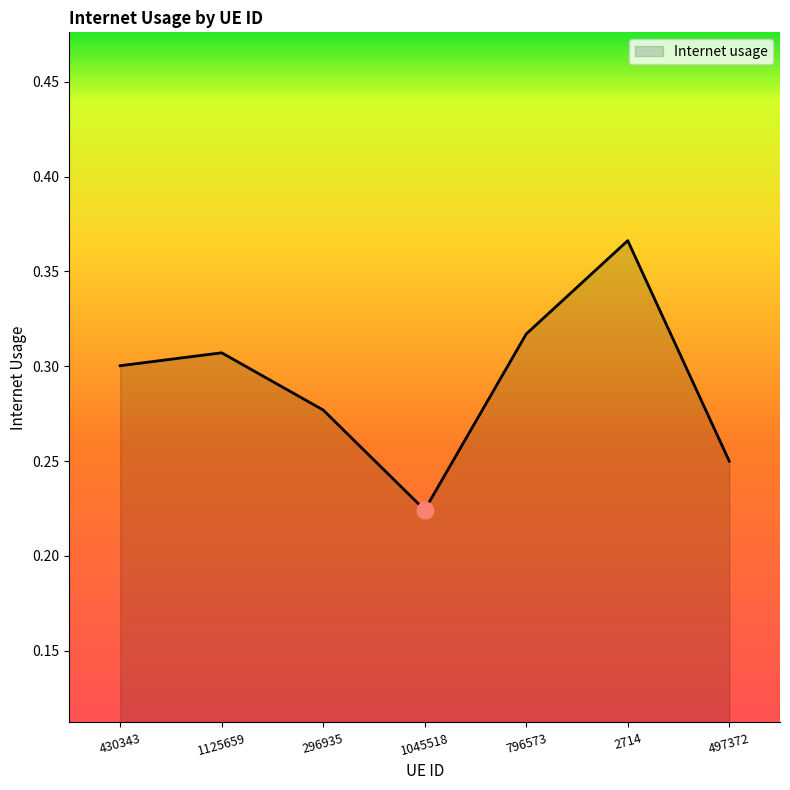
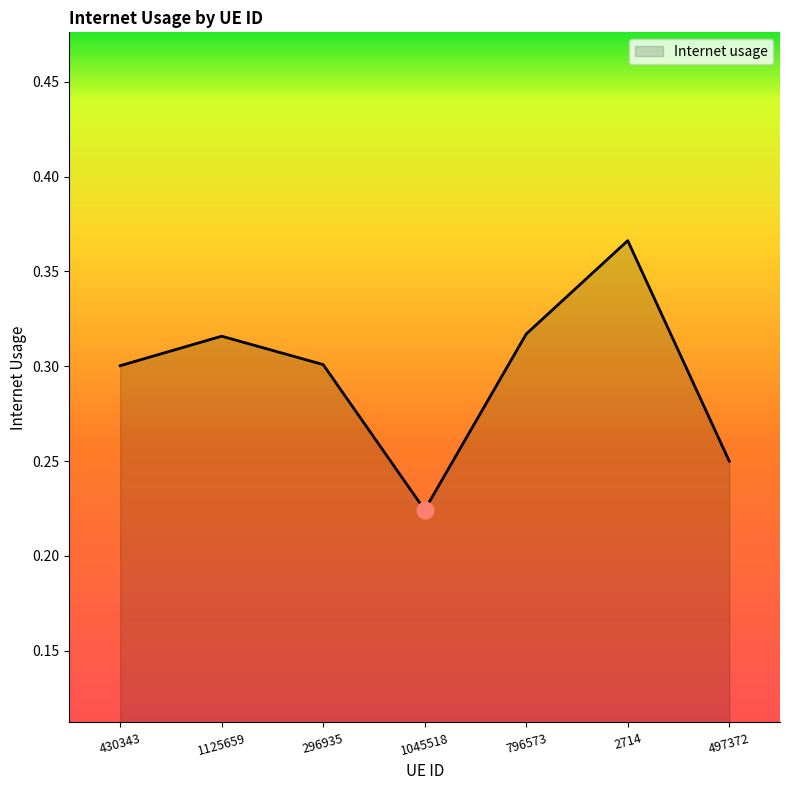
  {
    "Internet usage": {
      "430343": 0.300,
-     "1125659": 0.307,
-     "296935": 0.277,
+     "1125659": 0.316,
+     "296935": 0.301,
      "796573": 0.317,
      "2714": 0.366,
      "497372": 0.250
    }
  }
